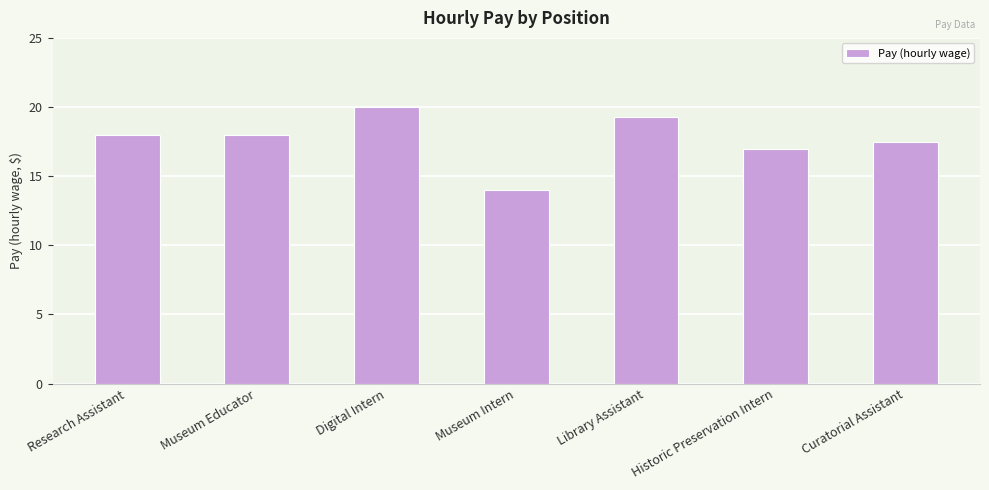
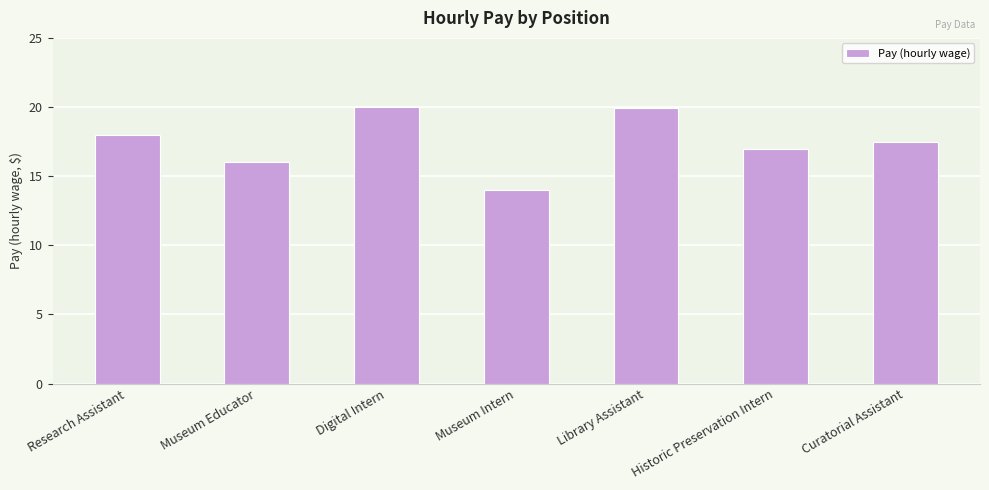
  {
    "Research Assistant": 18.0,
-   "Museum Educator": 18,
+   "Museum Educator": 16,
    "Digital Intern": 20.0,
    "Museum Intern": 14.0,
-   "Library Assistant": 19.3,
+   "Library Assistant": 19.9,
    "Historic Preservation Intern": 17.0,
    "Curatorial Assistant": 17.5
  }
